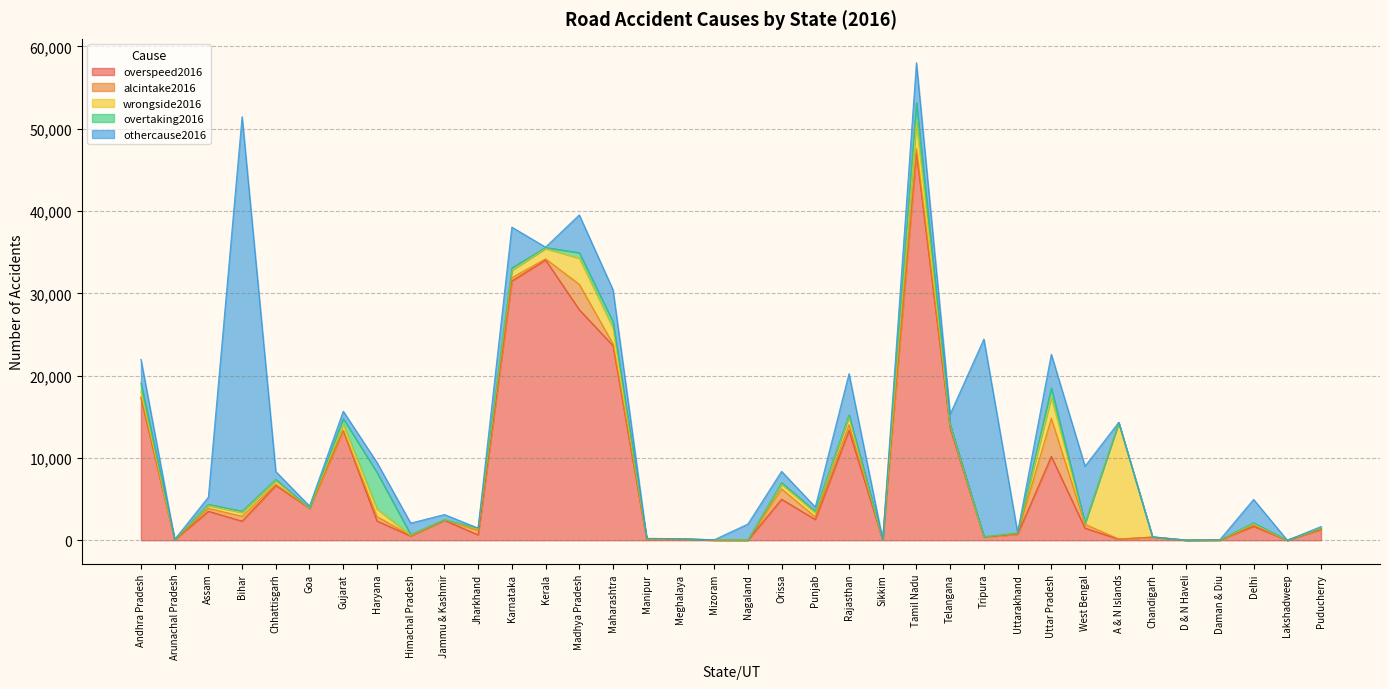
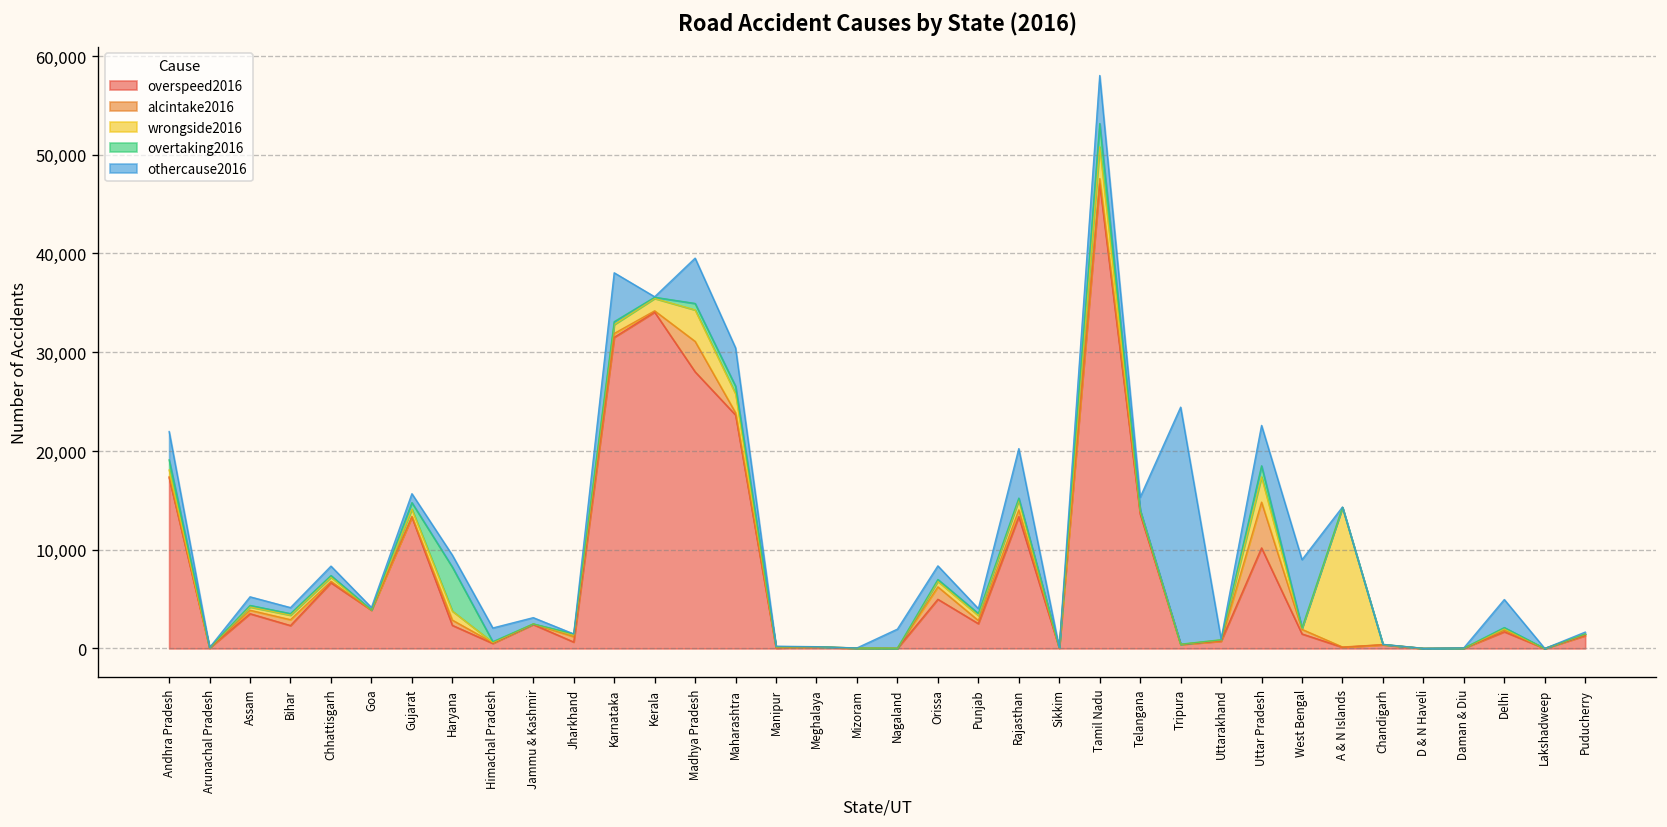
  {
    "wrongside2016": {
      "Andhra Pradesh": "1,000",
      "Gujarat": "1,000",
      "Haryana": "1,000",
      "Madhya Pradesh": "3,000",
      "Maharashtra": "2,000",
      "Tamil Nadu": "3,000",
      "Uttar Pradesh": "3,000"
    },
    "overtaking2016": {
      "Andhra Pradesh": "1,000",
      "Gujarat": "1,000",
      "Haryana": "4,000",
      "Madhya Pradesh": "1,000",
      "Maharashtra": "1,000",
      "Tamil Nadu": "2,000",
      "Uttar Pradesh": "1,000"
    },
    "othercause2016": {
      "Andhra Pradesh": "3,000",
      "Assam": "1,000",
-     "Bihar": "48,000",
+     "Bihar": "1,000",
      "Chhattisgarh": "1,000",
      "Gujarat": "1,000",
      "Haryana": "1,000",
      "Himachal Pradesh": "1,000",
      "Jammu & Kashmir": "1,000",
      "Karnataka": "5,000",
      "Madhya Pradesh": "5,000",
      "Maharashtra": "4,000",
      "Nagaland": "2,000",
      "Orissa": "1,000",
      "Punjab": "0",
      "Rajasthan": "5,000",
      "Tamil Nadu": "5,000",
      "Telangana": "1,000",
      "Tripura": "24,000",
      "Uttar Pradesh": "4,000",
      "West Bengal": "7,000",
      "Delhi": "3,000"
    }
  }
